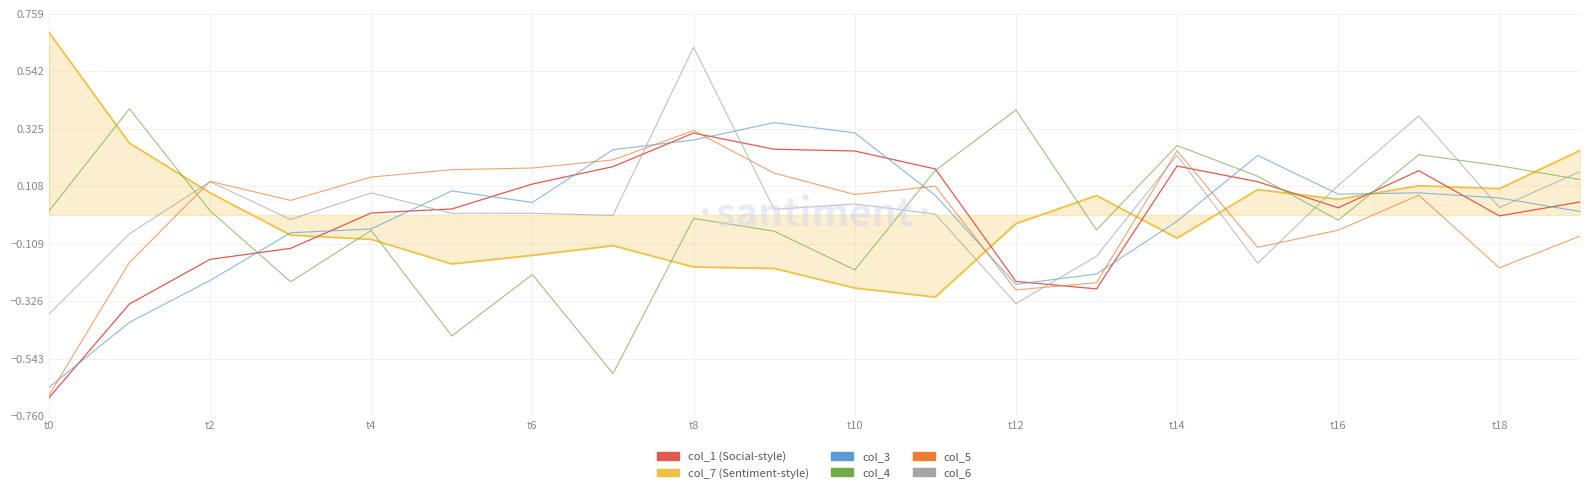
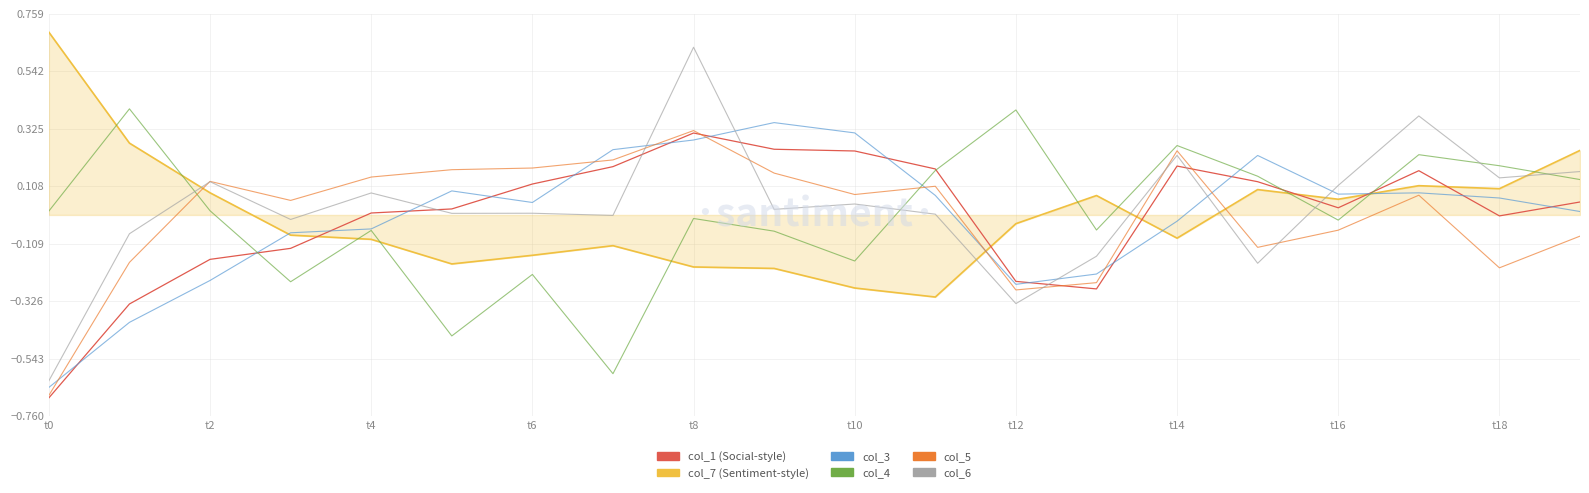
  {
    "col_3": {
      "t0": -0.65,
      "t2": -0.25,
      "t6": 0.05,
      "t8": 0.28,
      "t10": 0.31,
      "t12": -0.26,
      "t14": -0.02,
      "t16": 0.08,
      "t18": 0.06
    },
    "col_4": {
      "t0": 0.01,
      "t2": 0.02,
      "t6": -0.22,
      "t8": -0.01,
-     "t10": -0.21,
+     "t10": -0.17,
      "t12": 0.40,
      "t14": 0.26,
      "t16": -0.02,
      "t18": 0.19
    },
    "col_6": {
-     "t0": -0.37,
+     "t0": -0.63,
      "t4": 0.08,
      "t8": 0.63,
      "t10": 0.04,
      "t12": -0.33,
      "t14": 0.23,
      "t16": 0.11,
-     "t18": 0.03
+     "t18": 0.14
    }
  }
